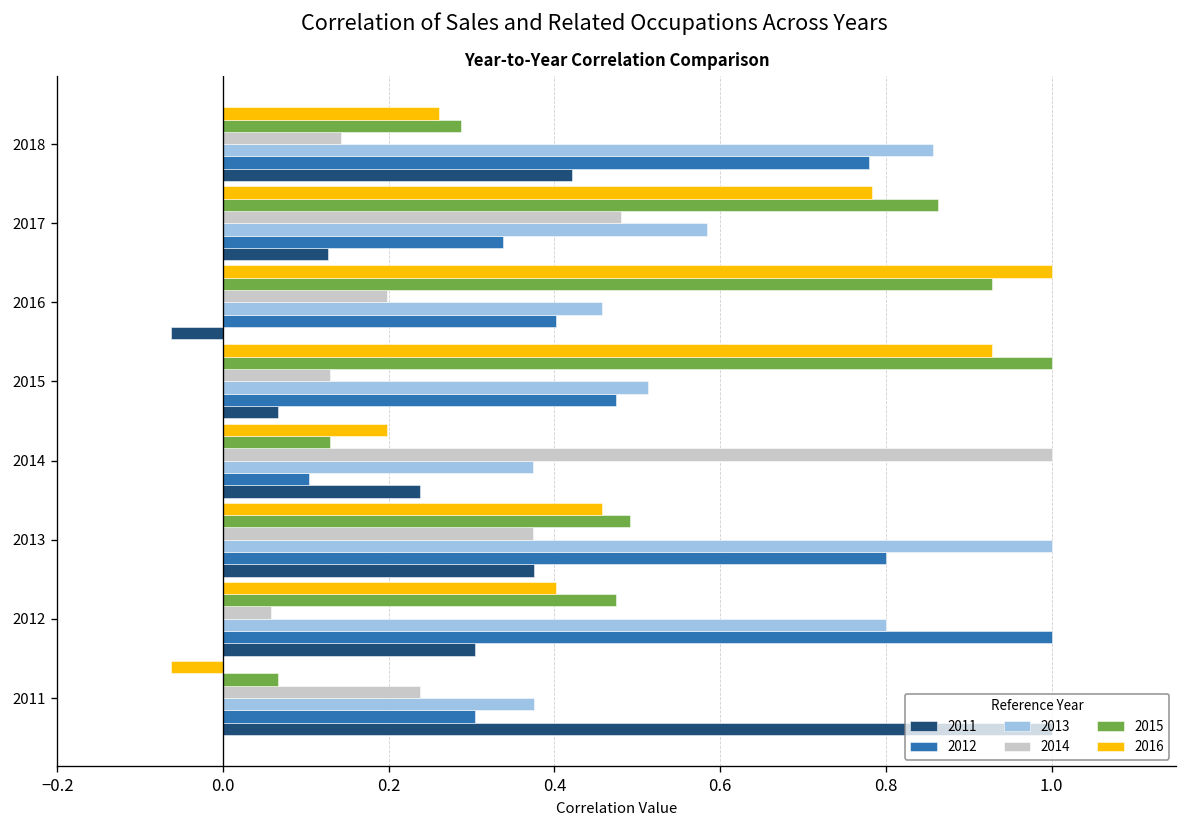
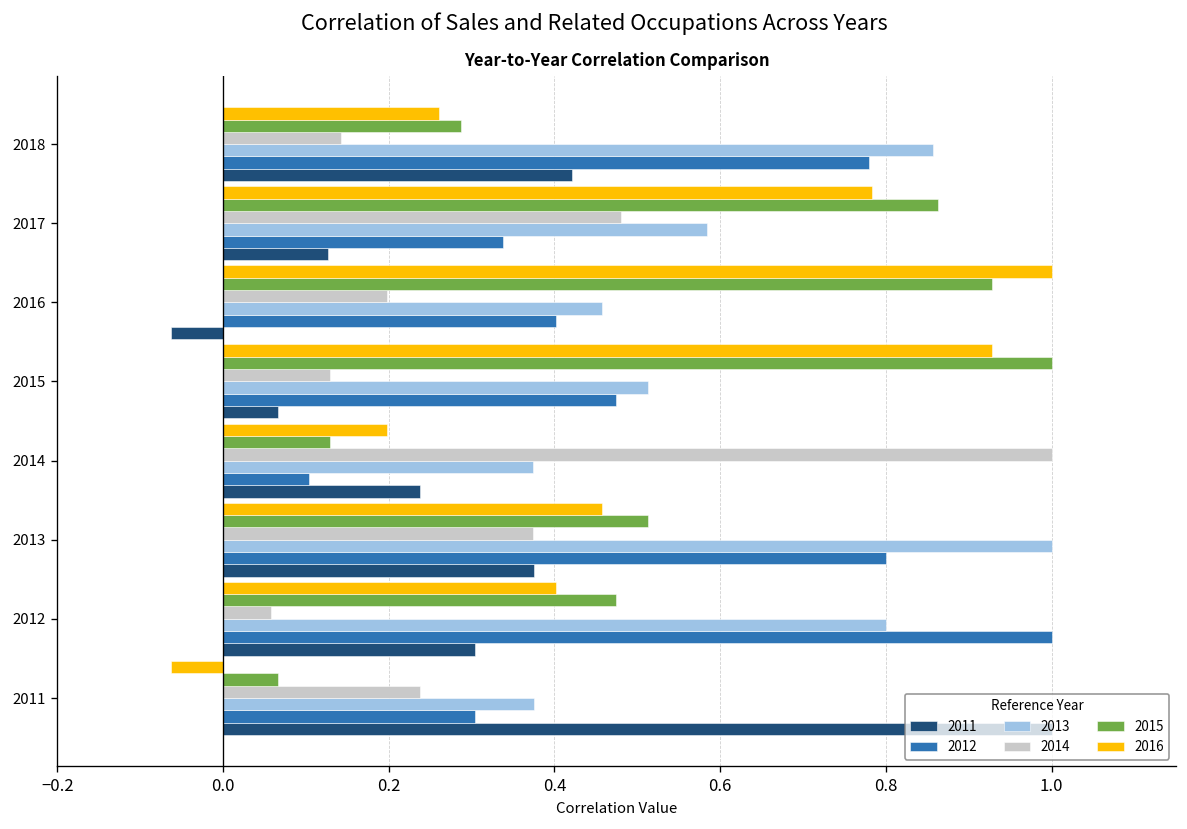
  {
    "2011": {
      "2018": 0.42,
      "2017": 0.13,
      "2016": -0.06,
      "2015": 0.07,
      "2014": 0.24,
      "2013": 0.38,
      "2012": 0.30
    },
    "2012": {
      "2018": 0.78,
      "2017": 0.34,
      "2016": 0.40,
      "2015": 0.47,
      "2014": 0.10,
      "2013": 0.80,
      "2012": 1.00,
      "2011": 0.30
    },
    "2015": {
      "2018": 0.29,
      "2017": 0.86,
      "2016": 0.93,
      "2015": 1.00,
      "2014": 0.13,
-     "2013": 0.49,
+     "2013": 0.51,
      "2012": 0.47,
      "2011": 0.07
    },
    "2016": {
      "2018": 0.26,
      "2017": 0.78,
      "2016": 1.00,
      "2015": 0.93,
      "2014": 0.20,
      "2013": 0.46,
      "2012": 0.40,
      "2011": -0.06
    }
  }
